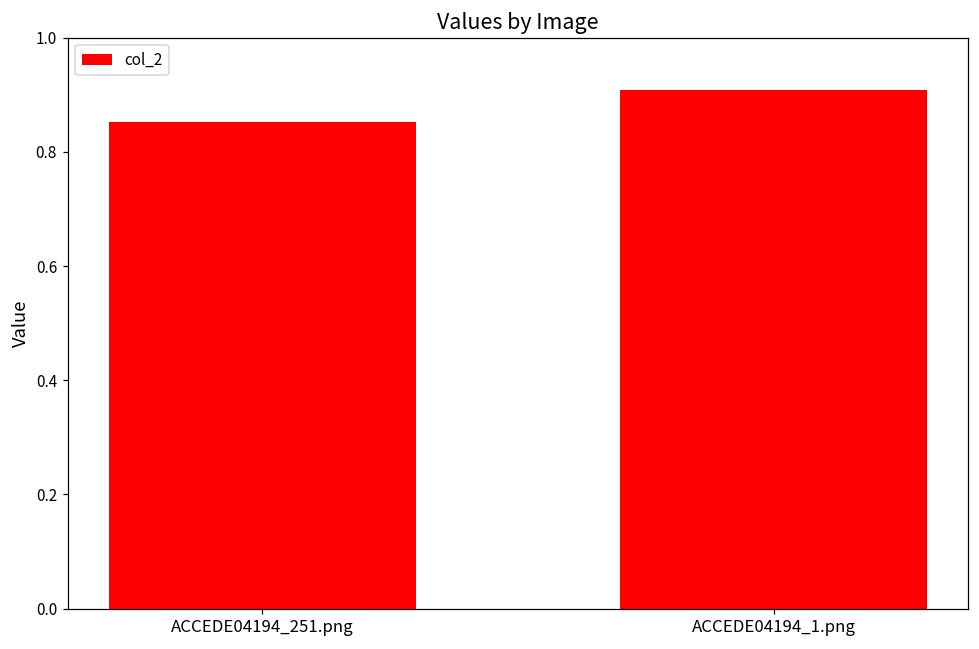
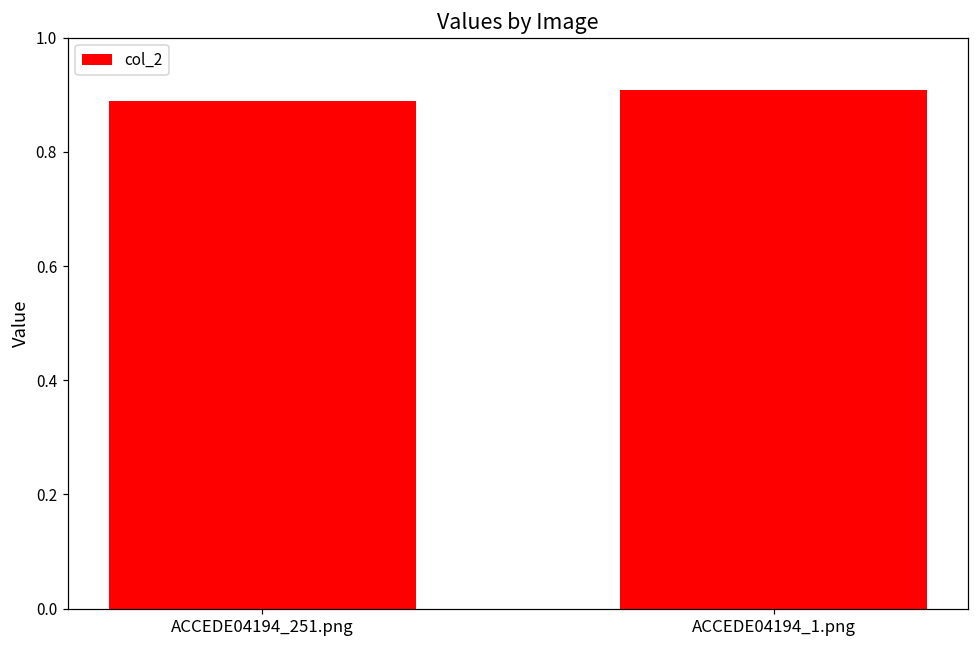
  {
-   "ACCEDE04194_251.png": 0.85,
+   "ACCEDE04194_251.png": 0.89,
    "ACCEDE04194_1.png": 0.91
  }
